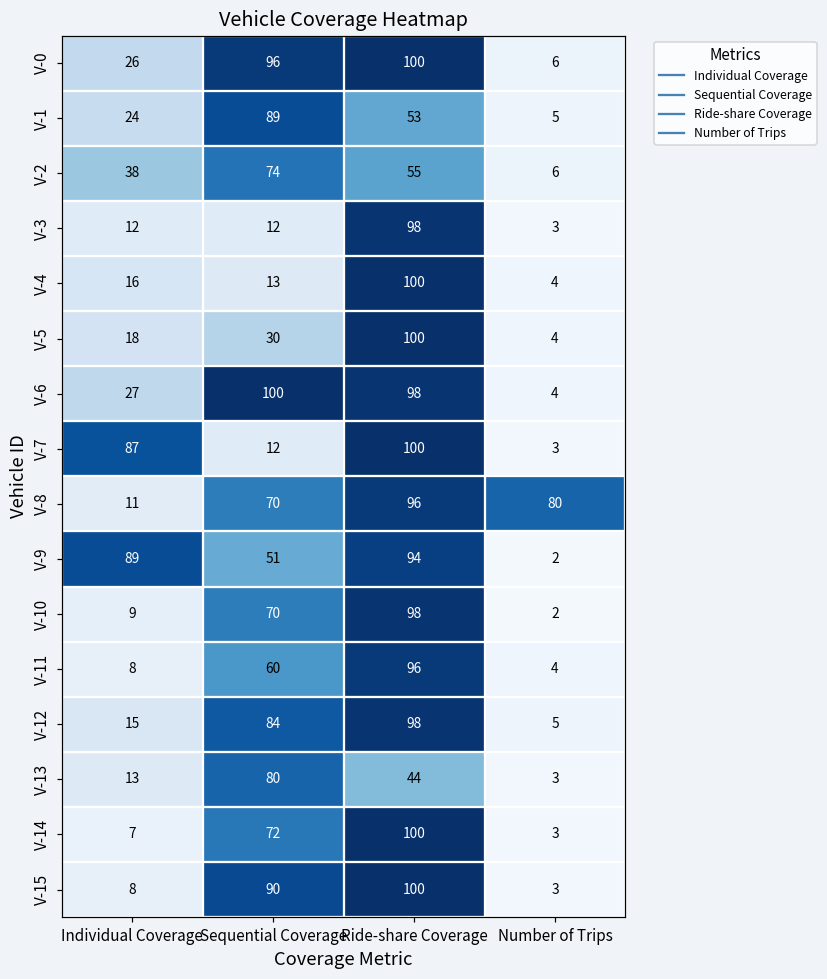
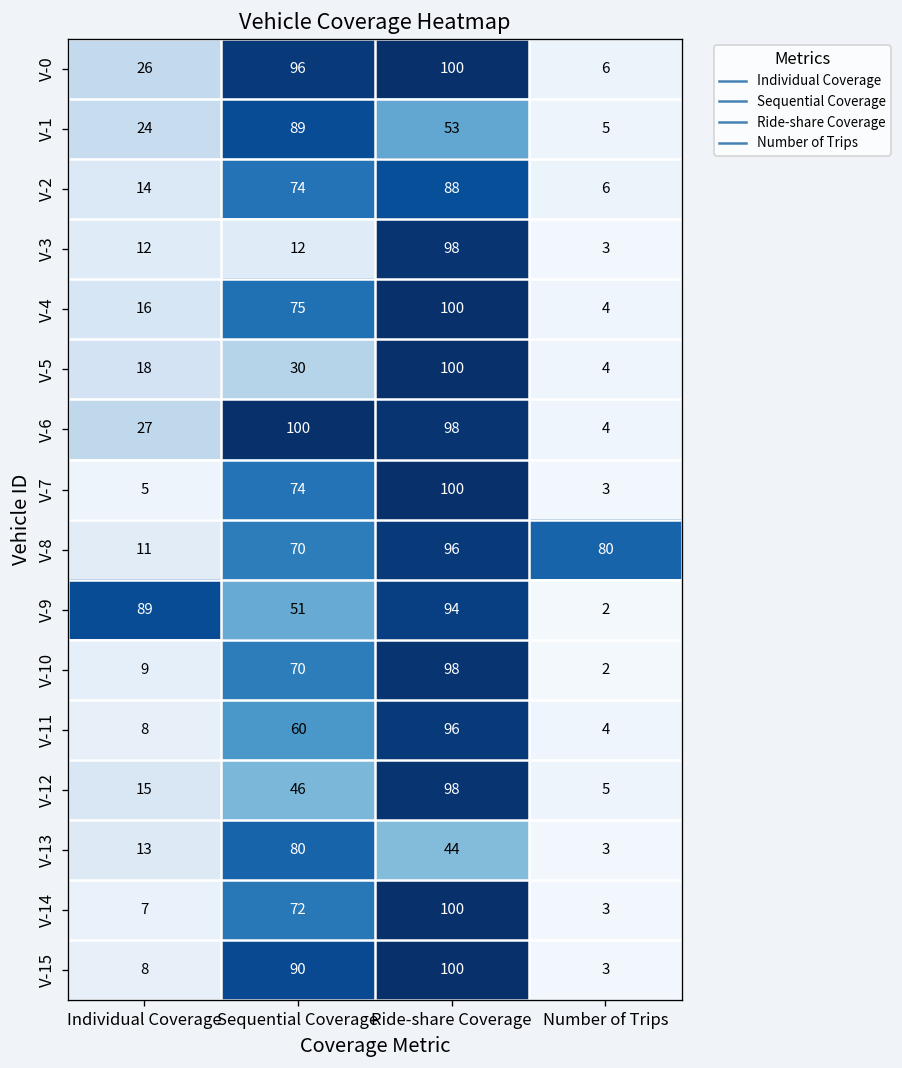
  {
    "V-0": {
      "Individual Coverage": 26,
      "Sequential Coverage": 96,
      "Ride-share Coverage": 100,
      "Number of Trips": 6
    },
    "V-1": {
      "Individual Coverage": 24,
      "Sequential Coverage": 89,
      "Ride-share Coverage": 53,
      "Number of Trips": 5
    },
    "V-2": {
-     "Individual Coverage": 38,
+     "Individual Coverage": 14,
      "Sequential Coverage": 74,
-     "Ride-share Coverage": 55,
+     "Ride-share Coverage": 88,
      "Number of Trips": 6
    },
    "V-3": {
      "Individual Coverage": 12,
      "Sequential Coverage": 12,
      "Ride-share Coverage": 98,
      "Number of Trips": 3
    },
    "V-4": {
      "Individual Coverage": 16,
-     "Sequential Coverage": 13,
+     "Sequential Coverage": 75,
      "Ride-share Coverage": 100,
      "Number of Trips": 4
    },
    "V-5": {
      "Individual Coverage": 18,
      "Sequential Coverage": 30,
      "Ride-share Coverage": 100,
      "Number of Trips": 4
    },
    "V-6": {
      "Individual Coverage": 27,
      "Sequential Coverage": 100,
      "Ride-share Coverage": 98,
      "Number of Trips": 4
    },
    "V-7": {
-     "Individual Coverage": 87,
-     "Sequential Coverage": 12,
+     "Individual Coverage": 5,
+     "Sequential Coverage": 74,
      "Ride-share Coverage": 100,
      "Number of Trips": 3
    },
    "V-8": {
      "Individual Coverage": 11,
      "Sequential Coverage": 70,
      "Ride-share Coverage": 96,
      "Number of Trips": 80
    },
    "V-9": {
      "Individual Coverage": 89,
      "Sequential Coverage": 51,
      "Ride-share Coverage": 94,
      "Number of Trips": 2
    },
    "V-10": {
      "Individual Coverage": 9,
      "Sequential Coverage": 70,
      "Ride-share Coverage": 98,
      "Number of Trips": 2
    },
    "V-11": {
      "Individual Coverage": 8,
      "Sequential Coverage": 60,
      "Ride-share Coverage": 96,
      "Number of Trips": 4
    },
    "V-12": {
      "Individual Coverage": 15,
-     "Sequential Coverage": 84,
+     "Sequential Coverage": 46,
      "Ride-share Coverage": 98,
      "Number of Trips": 5
    },
    "V-13": {
      "Individual Coverage": 13,
      "Sequential Coverage": 80,
      "Ride-share Coverage": 44,
      "Number of Trips": 3
    },
    "V-14": {
      "Individual Coverage": 7,
      "Sequential Coverage": 72,
      "Ride-share Coverage": 100,
      "Number of Trips": 3
    },
    "V-15": {
      "Individual Coverage": 8,
      "Sequential Coverage": 90,
      "Ride-share Coverage": 100,
      "Number of Trips": 3
    }
  }
